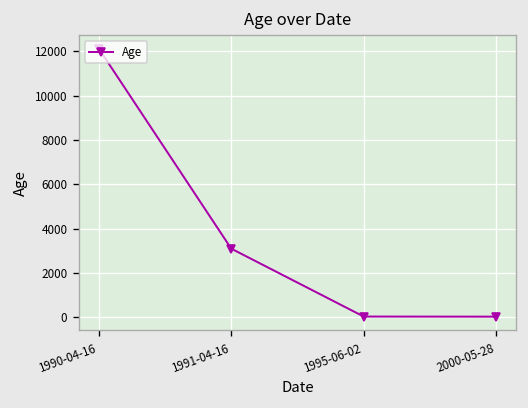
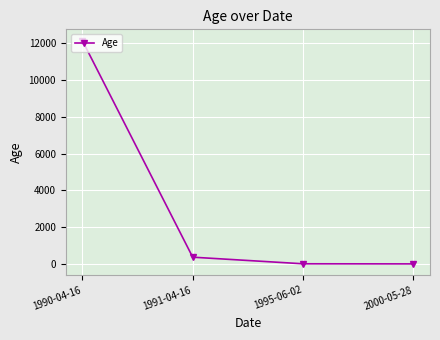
  {
-   "1991-04-16": 3100,
+   "1991-04-16": 400,
    "1995-06-02": 0,
    "2000-05-28": 0
  }
